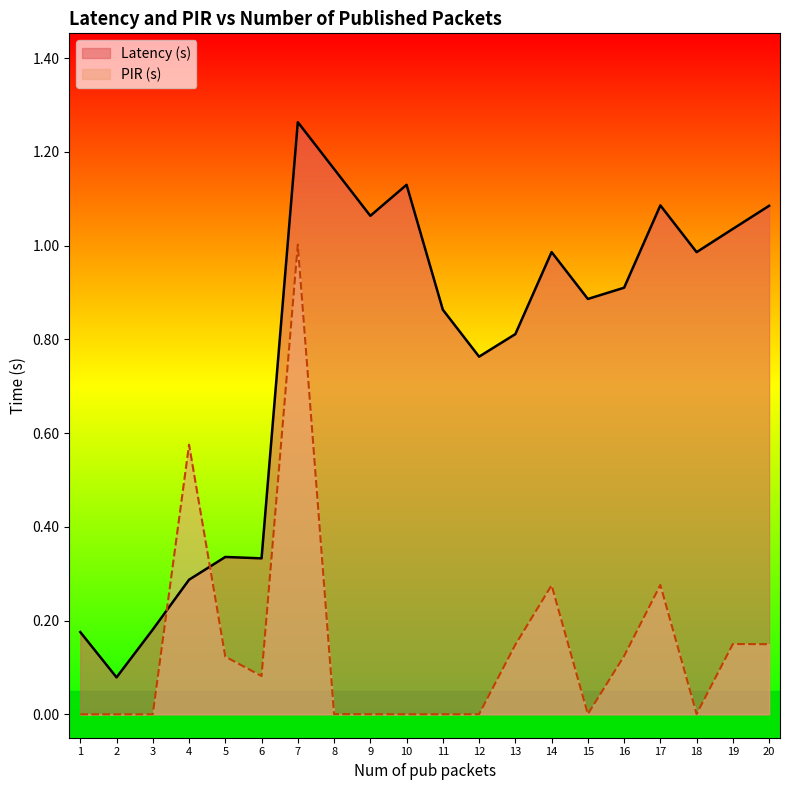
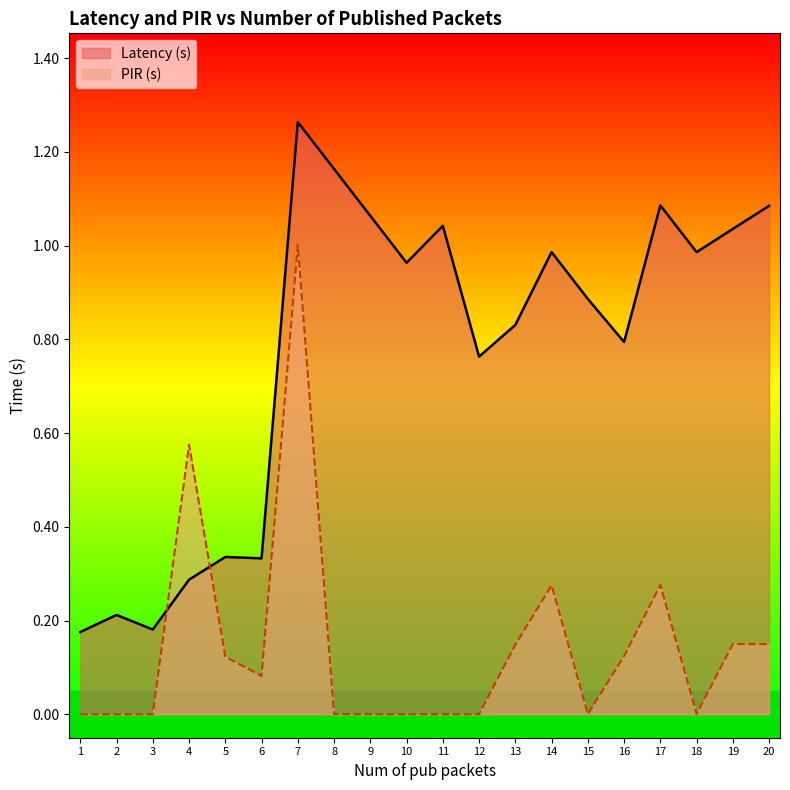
  {
    "Latency (s)": {
      "1": 0.18,
-     "2": 0.08,
+     "2": 0.21,
      "3": 0.18,
      "4": 0.29,
      "5": 0.34,
      "6": 0.33,
      "7": 1.26,
      "8": 1.16,
      "9": 1.06,
-     "10": 1.13,
-     "11": 0.86,
+     "10": 0.96,
+     "11": 1.04,
      "12": 0.76,
-     "13": 0.81,
+     "13": 0.83,
      "14": 0.99,
      "15": 0.89,
-     "16": 0.91,
+     "16": 0.79,
      "17": 1.09,
      "18": 0.99,
      "19": 1.04,
      "20": 1.08
    },
    "PIR (s)": {
      "4": 0.58,
      "5": 0.12,
      "6": 0.08,
      "7": 1.00,
      "13": 0.15,
      "14": 0.28,
      "16": 0.12,
      "17": 0.28,
      "19": 0.15,
      "20": 0.15
    }
  }
